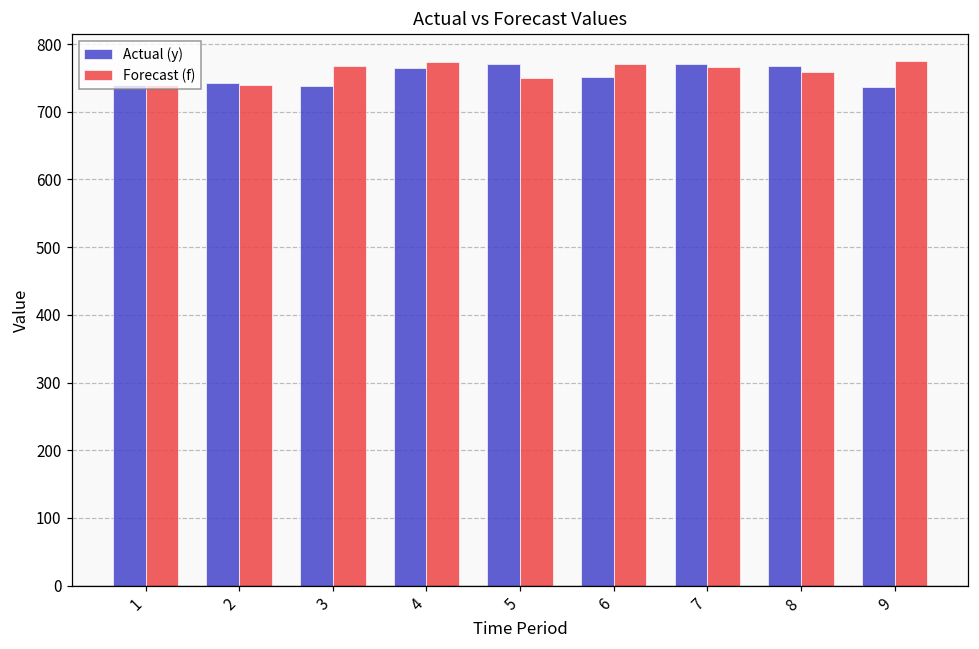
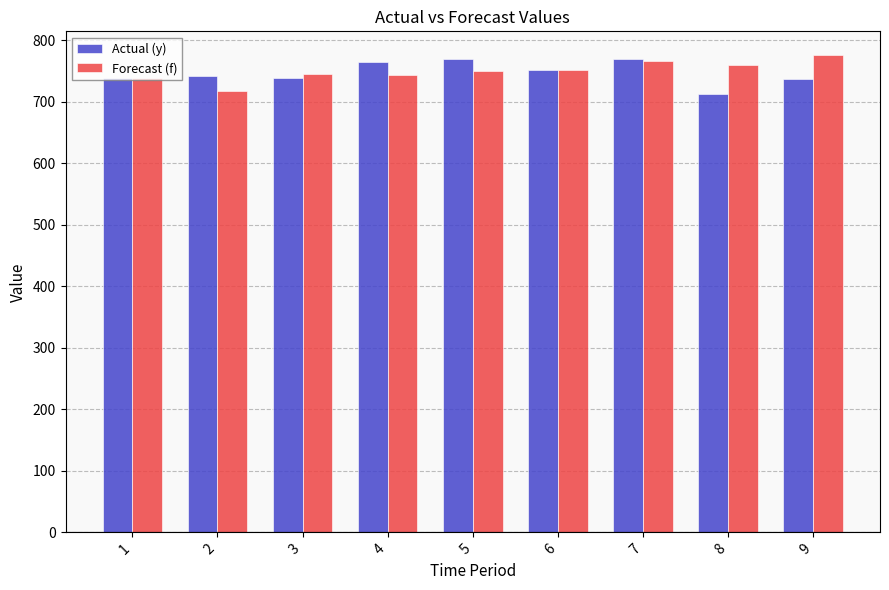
  {
    "Actual (y)": {
      "2": 740,
      "3": 740,
      "4": 760,
      "5": 770,
      "6": 750,
      "7": 770,
-     "8": 770,
+     "8": 710,
      "9": 740
    },
    "Forecast (f)": {
-     "2": 740,
-     "3": 770,
-     "4": 770,
+     "2": 720,
+     "3": 740,
+     "4": 740,
      "5": 750,
-     "6": 770,
+     "6": 750,
      "7": 770,
      "8": 760,
      "9": 780
    }
  }
